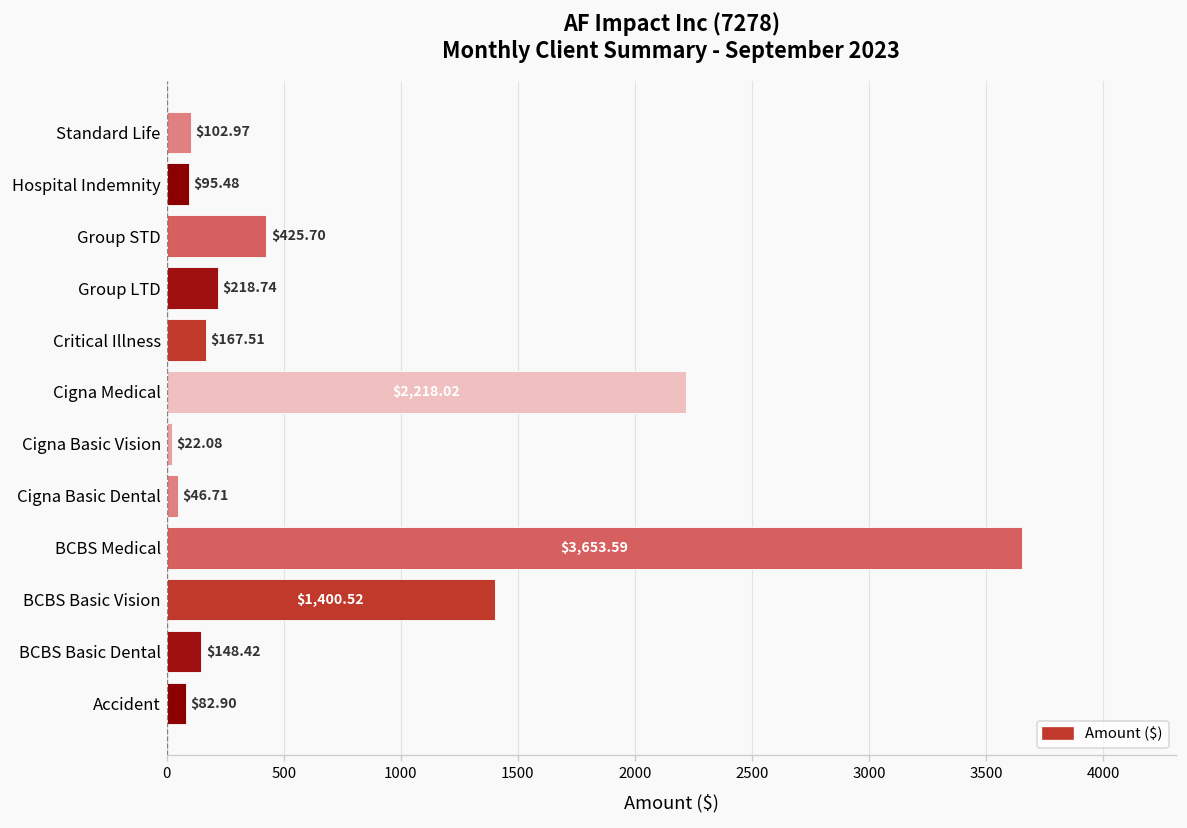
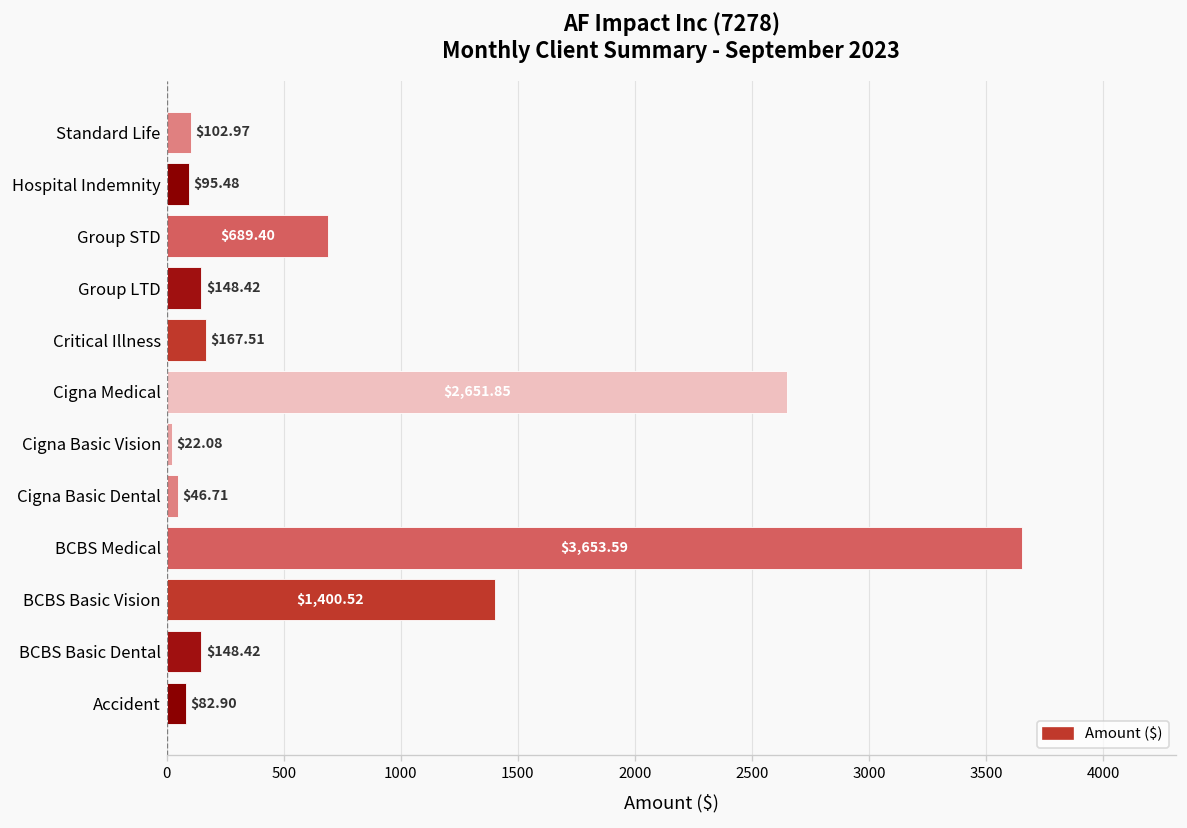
  {
    "Standard Life": "$102.97",
    "Hospital Indemnity": "$95.48",
-   "Group STD": "$425.70",
-   "Group LTD": "$218.74",
+   "Group STD": "$689.40",
+   "Group LTD": "$148.42",
    "Critical Illness": "$167.51",
-   "Cigna Medical": "$2,218.02",
+   "Cigna Medical": "$2,651.85",
    "Cigna Basic Vision": "$22.08",
    "Cigna Basic Dental": "$46.71",
    "BCBS Medical": "$3,653.59",
    "BCBS Basic Vision": "$1,400.52",
    "BCBS Basic Dental": "$148.42",
    "Accident": "$82.90"
  }
